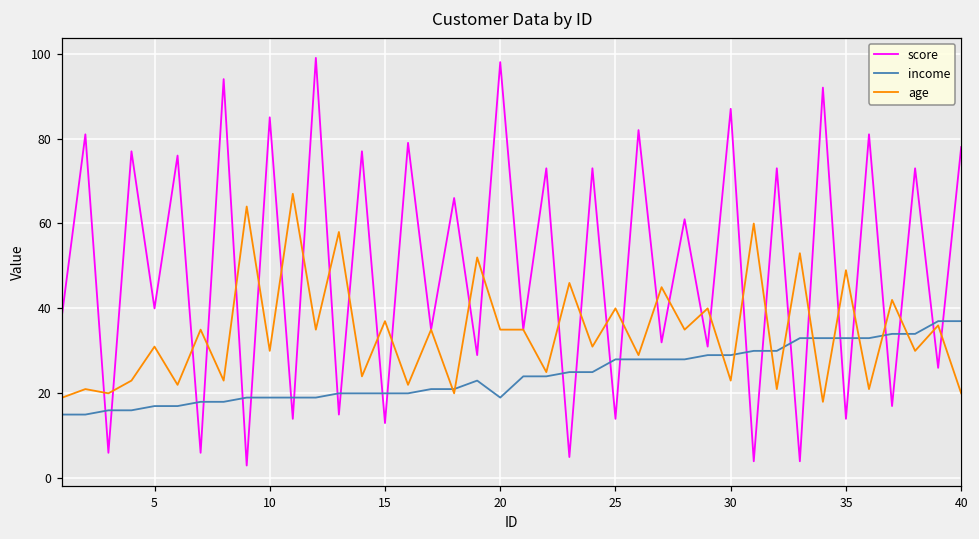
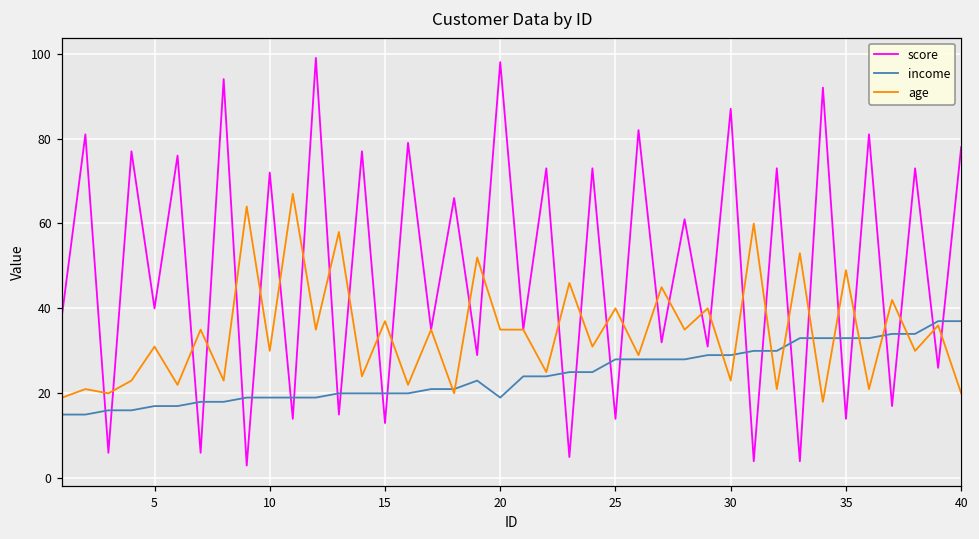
  {
    "score": {
      "5": 40,
-     "10": 85,
+     "10": 72,
      "15": 13,
      "20": 98,
      "25": 14,
      "30": 87,
      "35": 14,
      "40": 78
    },
    "income": {
      "5": 17,
      "10": 19,
      "15": 20,
      "20": 19,
      "25": 28,
      "30": 29,
      "35": 33,
      "40": 37
    },
    "age": {
      "5": 31,
      "10": 30,
      "15": 37,
      "20": 35,
      "25": 40,
      "30": 23,
      "35": 49,
      "40": 20
    }
  }
